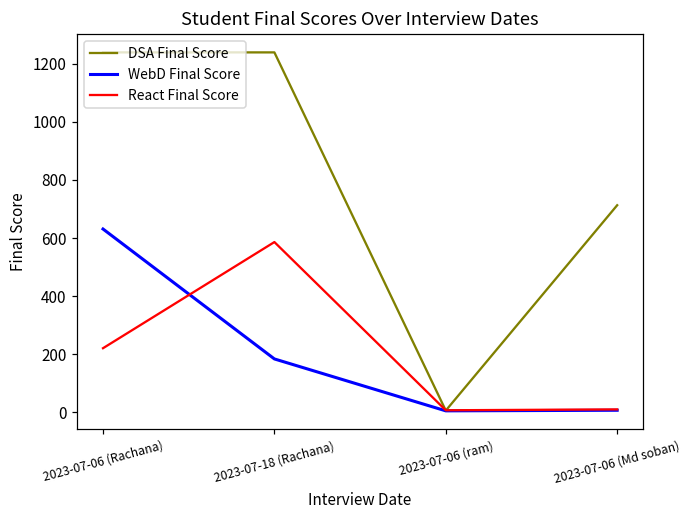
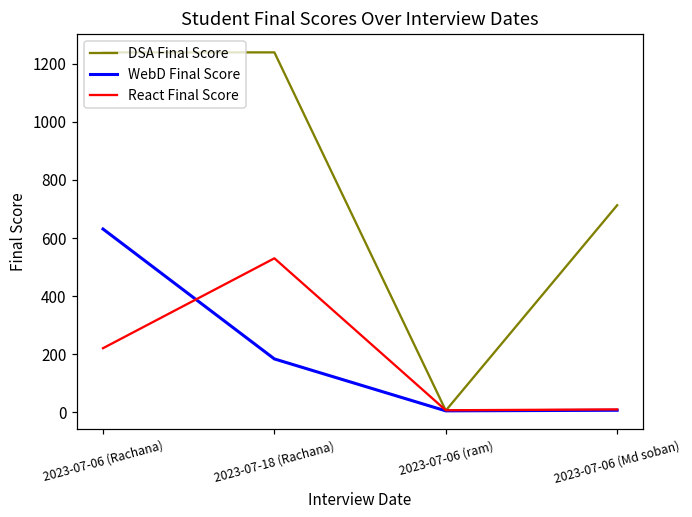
  {
    "DSA Final Score": {
      "2023-07-18 (Rachana)": 1240,
      "2023-07-06 (Md soban)": 710
    },
    "WebD Final Score": {
      "2023-07-06 (Rachana)": 630,
      "2023-07-18 (Rachana)": 180
    },
    "React Final Score": {
      "2023-07-06 (Rachana)": 220,
-     "2023-07-18 (Rachana)": 590
+     "2023-07-18 (Rachana)": 530
    }
  }
